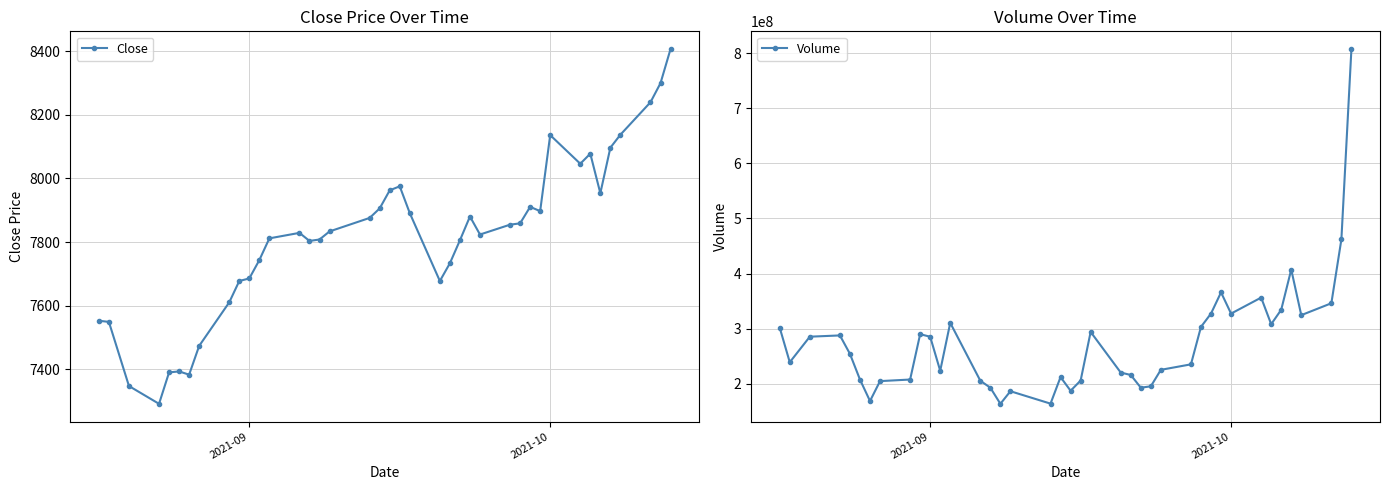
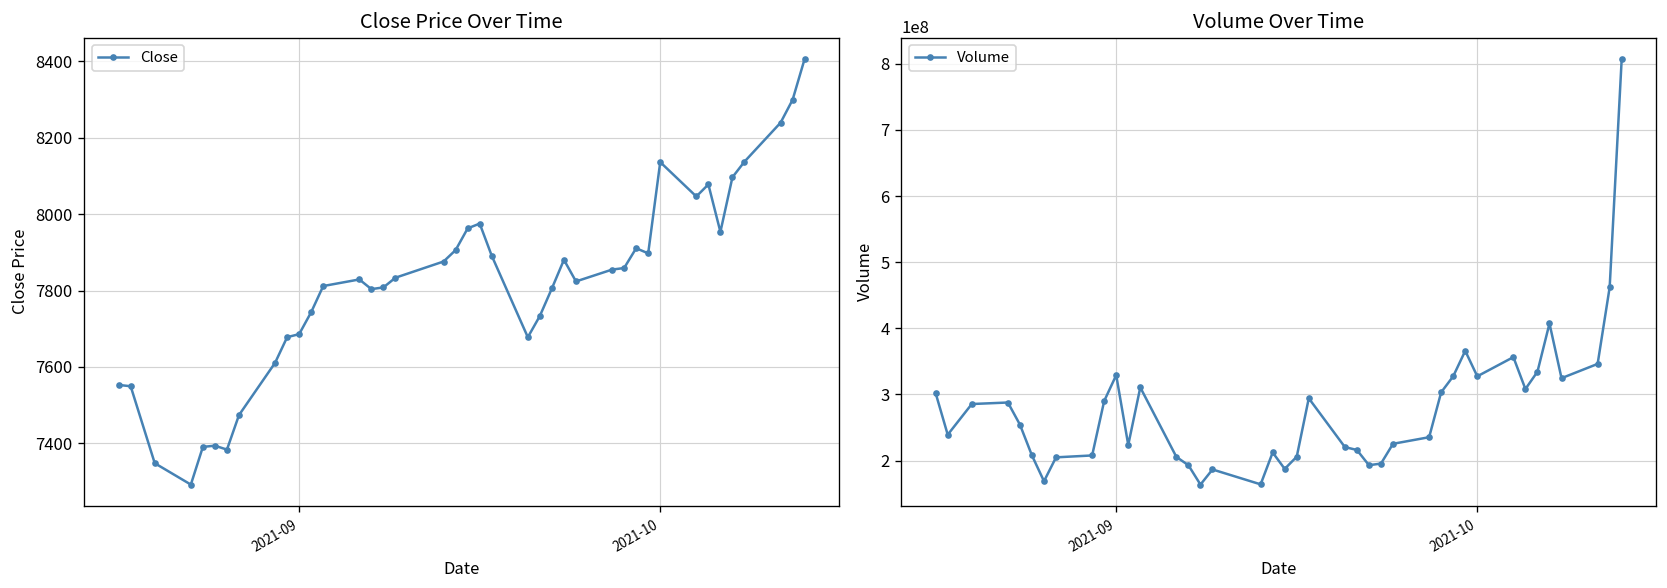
  {
    "Close Price Over Time": {
      "2021-09": 7690,
      "2021-10": 8140
    },
    "Volume Over Time": {
-     "2021-09": 290000000,
+     "2021-09": 330000000,
      "2021-10": 330000000
    }
  }
